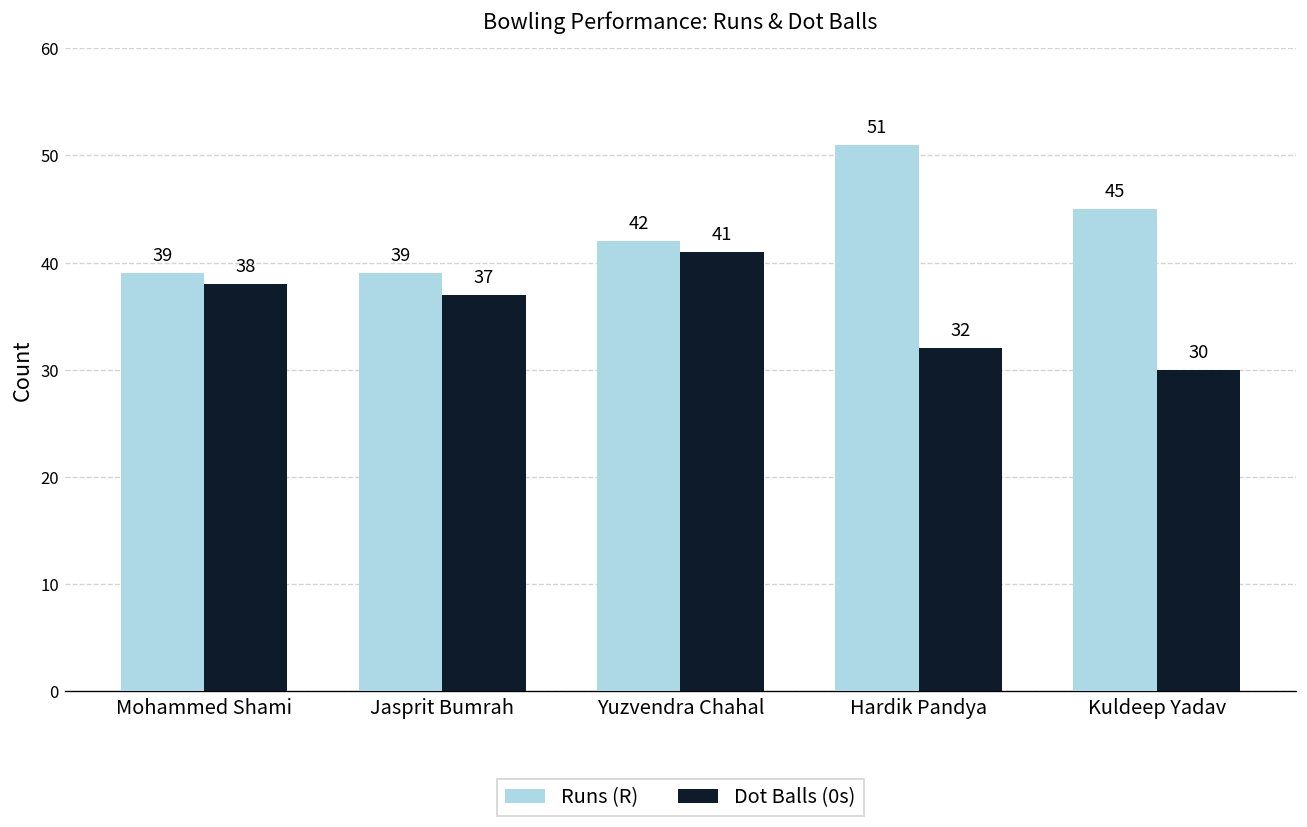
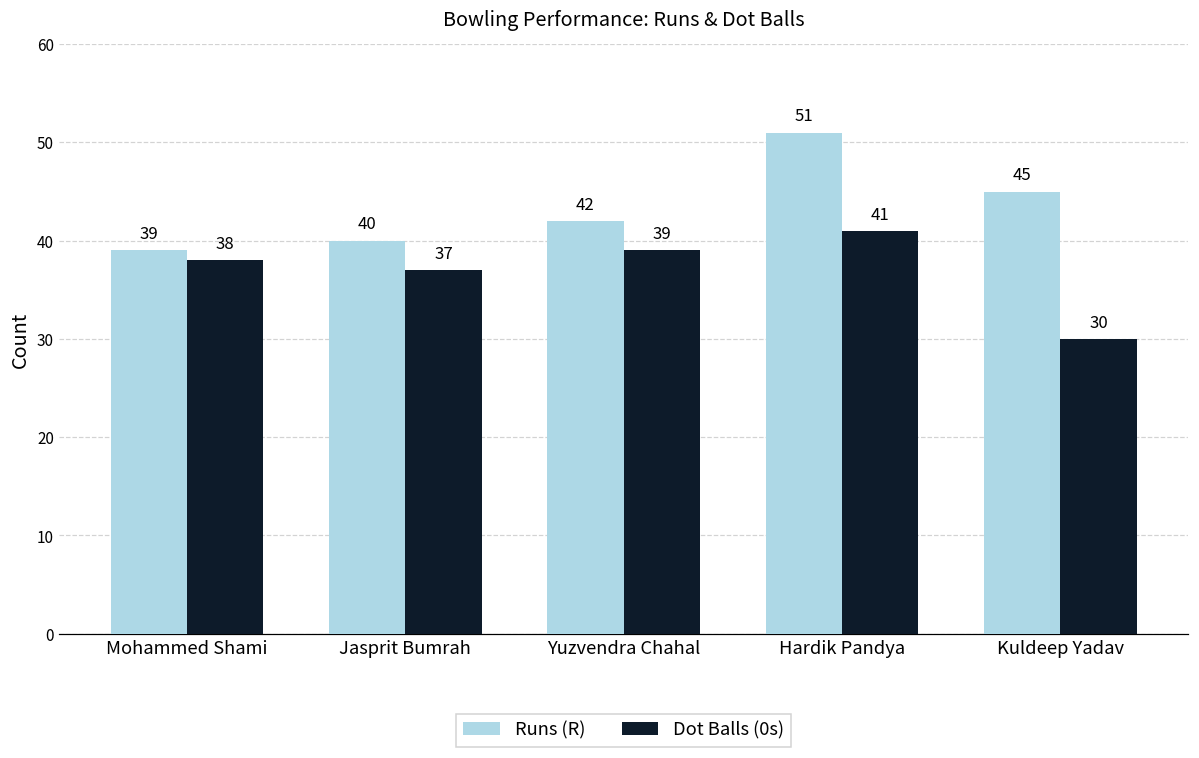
  {
    "Runs (R)": {
      "Mohammed Shami": 39,
-     "Jasprit Bumrah": 39,
+     "Jasprit Bumrah": 40,
      "Yuzvendra Chahal": 42,
      "Hardik Pandya": 51,
      "Kuldeep Yadav": 45
    },
    "Dot Balls (0s)": {
      "Mohammed Shami": 38,
      "Jasprit Bumrah": 37,
-     "Yuzvendra Chahal": 41,
-     "Hardik Pandya": 32,
+     "Yuzvendra Chahal": 39,
+     "Hardik Pandya": 41,
      "Kuldeep Yadav": 30
    }
  }
